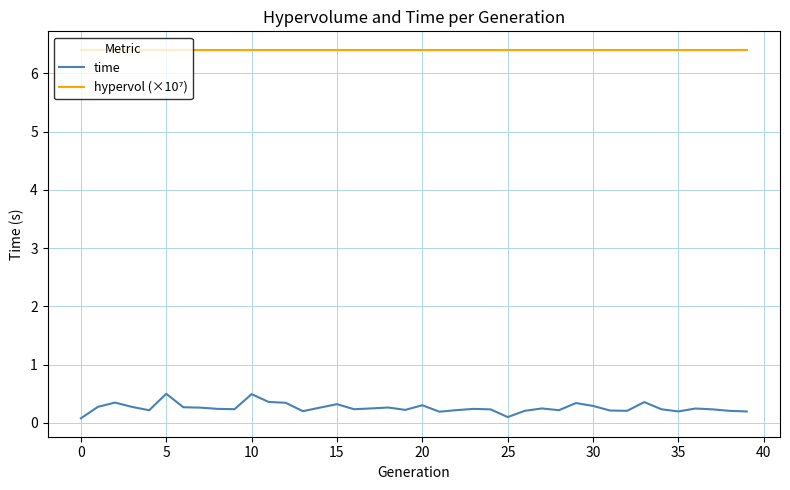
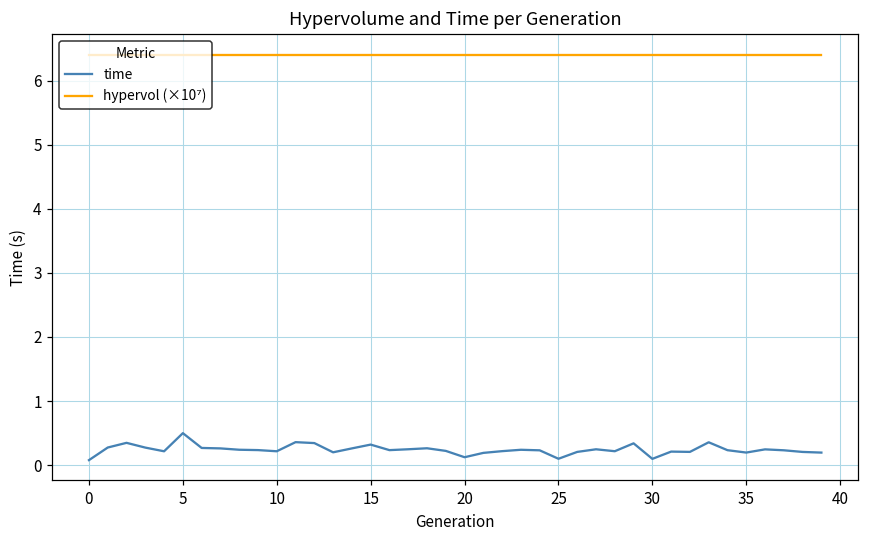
  {
    "time": {
      "0": 0.1,
      "5": 0.5,
-     "10": 0.5,
+     "10": 0.2,
      "15": 0.3,
-     "20": 0.3,
+     "20": 0.1,
      "25": 0.1,
-     "30": 0.3,
+     "30": 0.1,
      "35": 0.2
    },
    "hypervol (×10⁷)": {
      "10": 6.4,
      "15": 6.4,
      "20": 6.4,
      "25": 6.4,
      "30": 6.4,
      "35": 6.4
    }
  }
